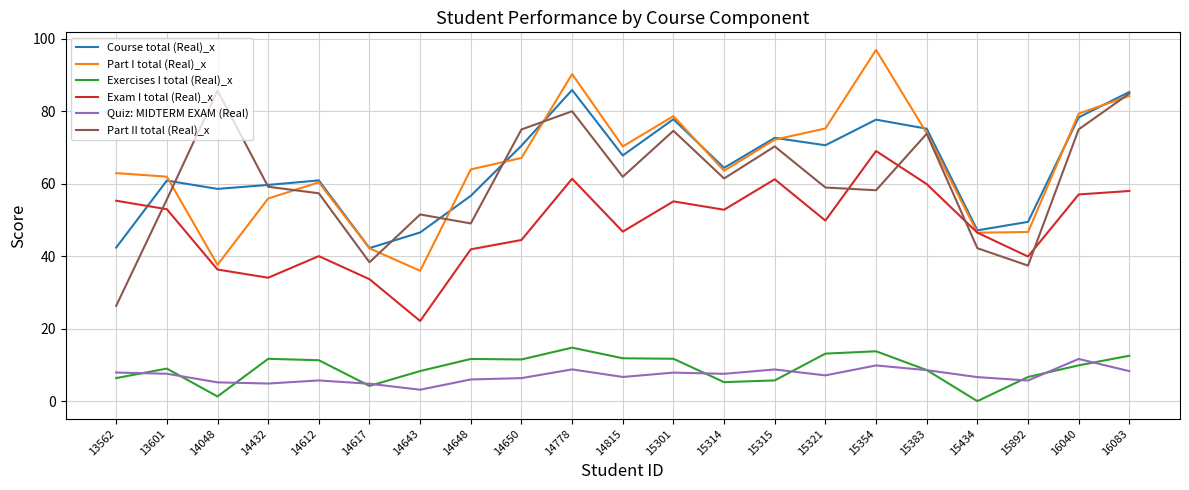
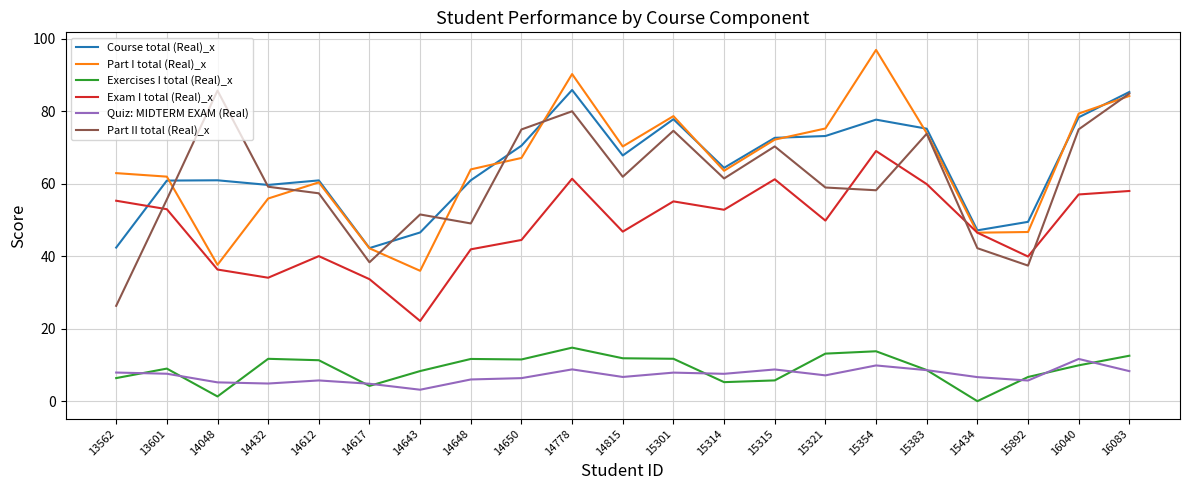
  {
    "Course total (Real)_x": {
      "13562": 42,
      "13601": 61,
-     "14048": 59,
+     "14048": 61,
      "14643": 47,
-     "14648": 57,
+     "14648": 61,
      "14650": 71,
      "14778": 86,
      "14815": 68,
      "15301": 78,
      "15314": 64,
-     "15321": 71,
+     "15321": 73,
      "15354": 78,
      "15383": 75,
      "15892": 49,
      "16040": 78
    },
    "Part I total (Real)_x": {
      "13562": 63,
      "13601": 62,
      "14048": 38,
      "14432": 56,
      "14643": 36,
      "14648": 64,
      "14650": 67,
      "14778": 90,
      "14815": 70,
      "15301": 79,
      "15314": 64,
      "15321": 75,
      "15354": 97,
      "15892": 47,
      "16040": 79
    },
    "Exercises I total (Real)_x": {
      "13562": 6,
      "13601": 9,
      "14048": 1,
      "14432": 12,
      "14612": 11,
      "14643": 8,
      "14648": 12,
      "14650": 12,
      "14778": 15,
      "14815": 12,
      "15301": 12,
      "15314": 5,
      "15315": 6,
      "15321": 13,
      "15354": 14,
      "15434": 0,
      "15892": 7,
      "16040": 10,
      "16083": 13
    },
    "Exam I total (Real)_x": {
      "13562": 55,
      "13601": 53,
      "14048": 36,
      "14432": 34,
      "14612": 40,
      "14617": 34,
      "14643": 22,
      "14648": 42,
      "14650": 44,
      "14778": 61,
      "14815": 47,
      "15301": 55,
      "15314": 53,
      "15315": 61,
      "15321": 50,
      "15354": 69,
      "15383": 60,
      "15892": 40,
      "16040": 57,
      "16083": 58
    },
    "Quiz: MIDTERM EXAM (Real)": {
      "13562": 8,
      "13601": 8,
      "14048": 5,
      "14432": 5,
      "14612": 6,
      "14643": 3,
      "14648": 6,
      "14650": 6,
      "14778": 9,
      "14815": 7,
      "15301": 8,
      "15314": 8,
      "15315": 9,
      "15321": 7,
      "15354": 10,
      "15434": 7,
      "15892": 6,
      "16040": 12,
      "16083": 8
    },
    "Part II total (Real)_x": {
      "13562": 26,
      "13601": 56,
      "14612": 57,
      "14617": 38,
      "14643": 52,
      "14648": 49,
      "14650": 75,
      "14778": 80,
      "14815": 62,
      "15301": 75,
      "15314": 61,
      "15315": 70,
      "15321": 59,
      "15354": 58,
      "15434": 42,
      "15892": 37,
      "16040": 75
    }
  }
